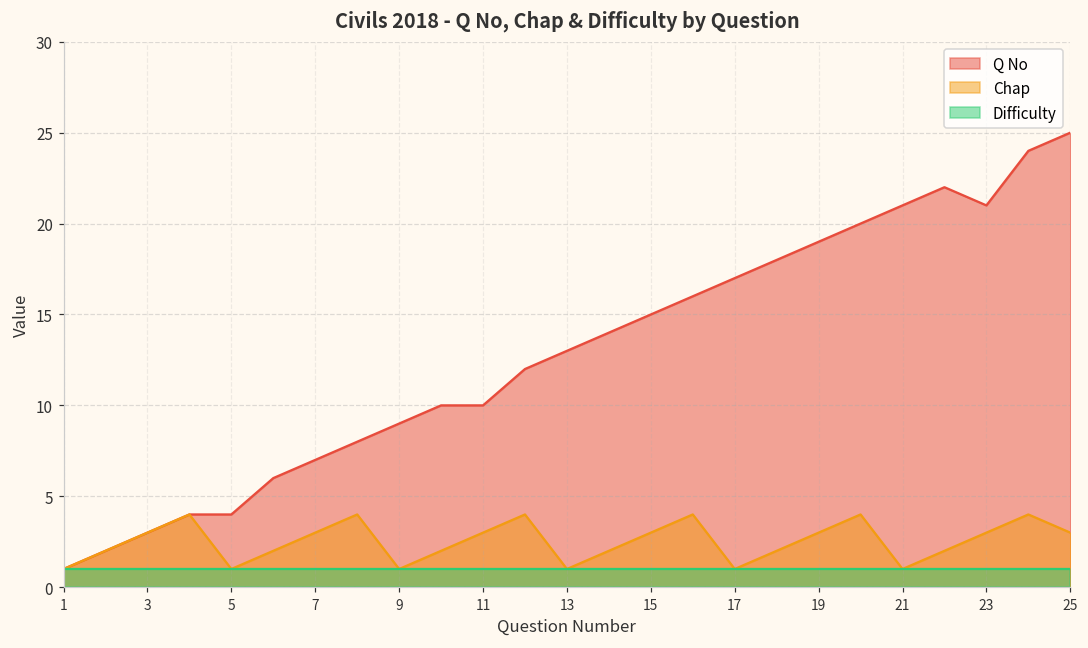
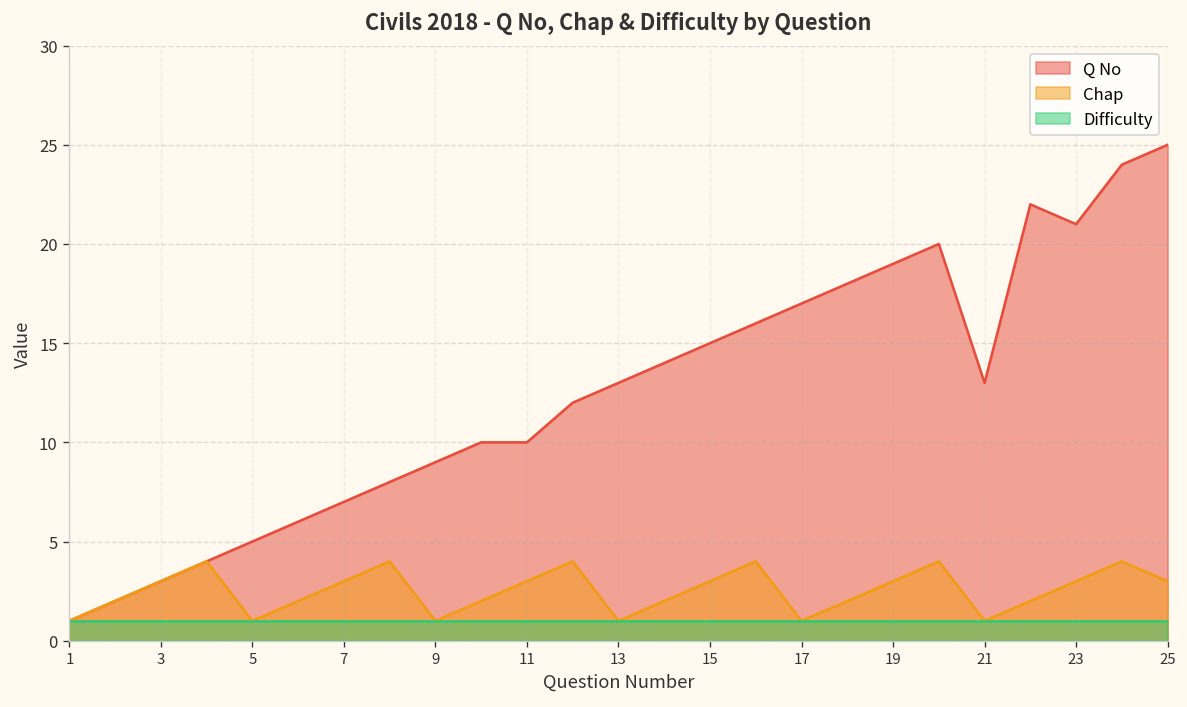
  {
    "Q No": {
-     "5": 4,
+     "5": 5,
      "7": 7,
      "9": 9,
      "11": 10,
      "13": 13,
      "15": 15,
      "17": 17,
      "19": 19,
-     "21": 21,
+     "21": 13,
      "23": 21,
      "25": 25
    },
    "Chap": {
      "7": 3,
      "11": 3,
      "15": 3,
      "19": 3,
      "23": 3,
      "25": 3
    },
    "Difficulty": {
      "3": 1,
      "7": 1,
      "11": 1,
      "15": 1,
      "19": 1,
      "23": 1,
      "25": 1
    }
  }
